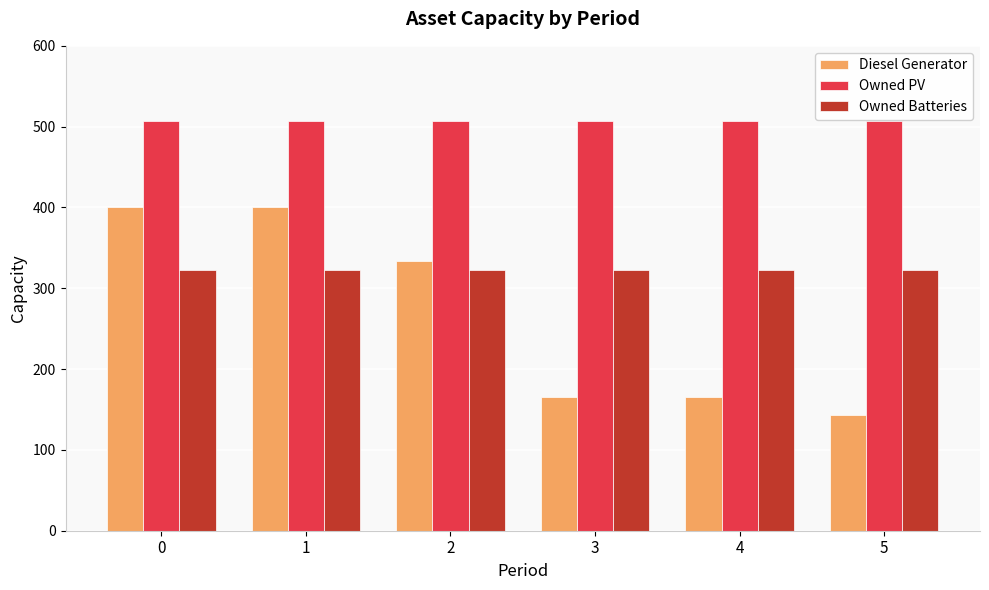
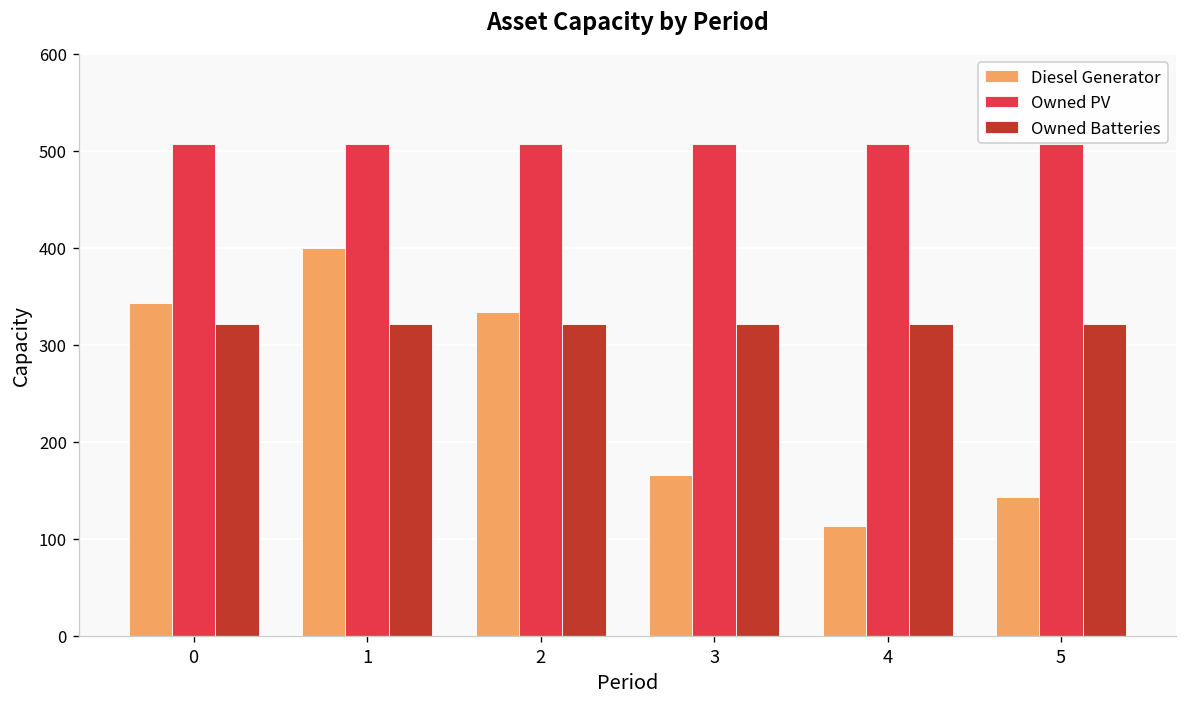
  {
    "Diesel Generator": {
-     "0": 400,
+     "0": 340,
      "1": 400,
      "2": 330,
      "3": 170,
-     "4": 170,
+     "4": 110,
      "5": 140
    }
  }
